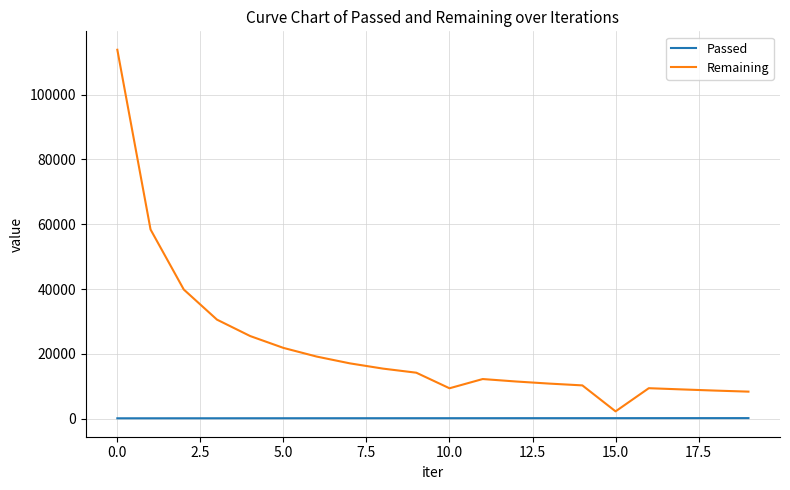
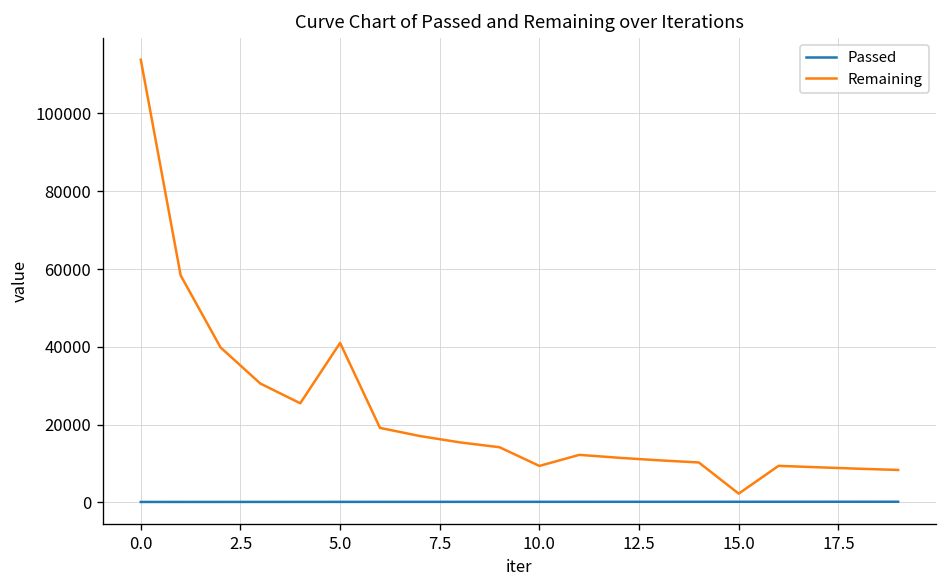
  {
    "Passed": {
      "0.0": 0,
      "5.0": 0,
      "10.0": 0,
      "15.0": 0
    },
    "Remaining": {
      "0.0": 114000,
-     "5.0": 22000,
+     "5.0": 41000,
      "10.0": 9000,
      "15.0": 2000
    }
  }
